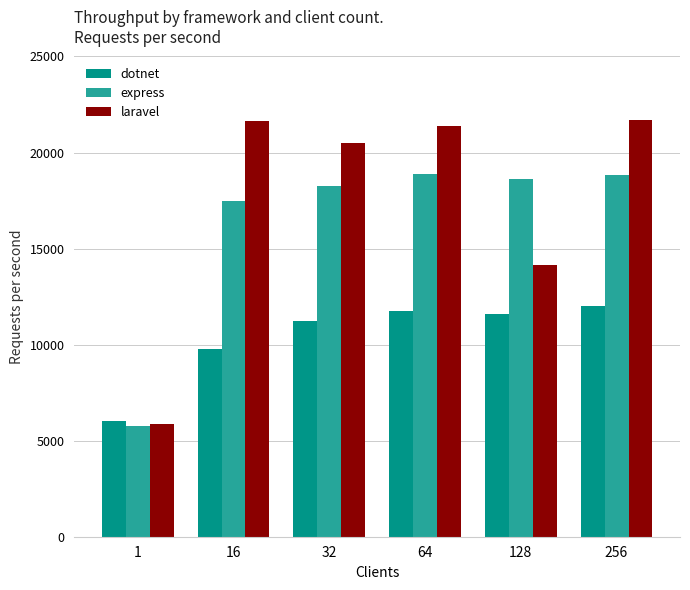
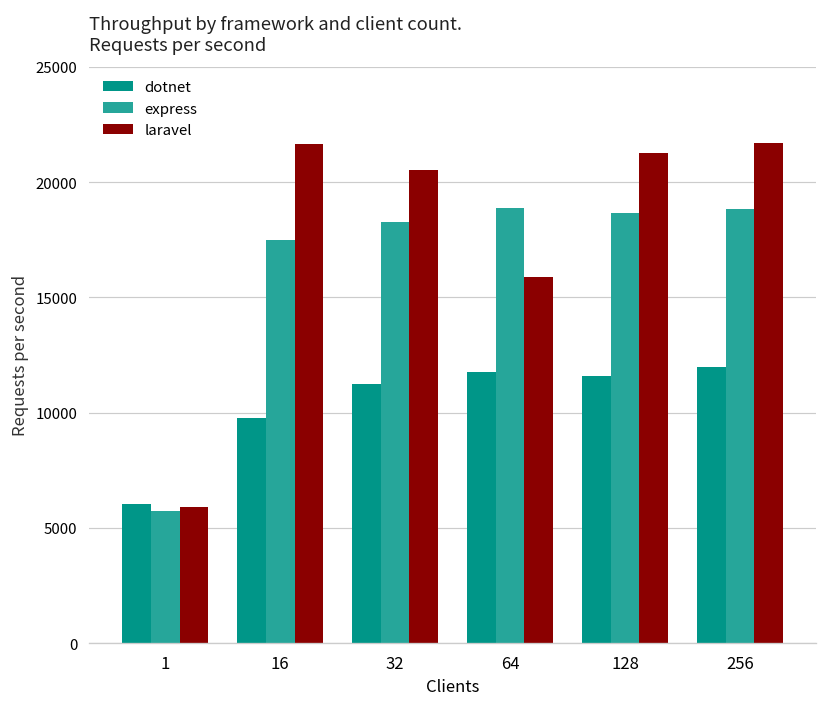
  {
    "laravel": {
      "1": 5900,
      "16": 21600,
      "32": 20500,
-     "64": 21400,
-     "128": 14100,
+     "64": 15900,
+     "128": 21300,
      "256": 21700
    }
  }
